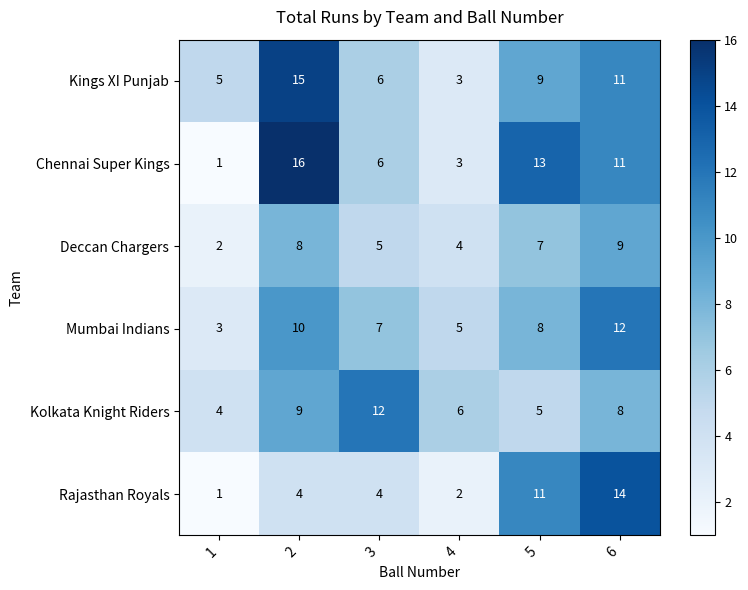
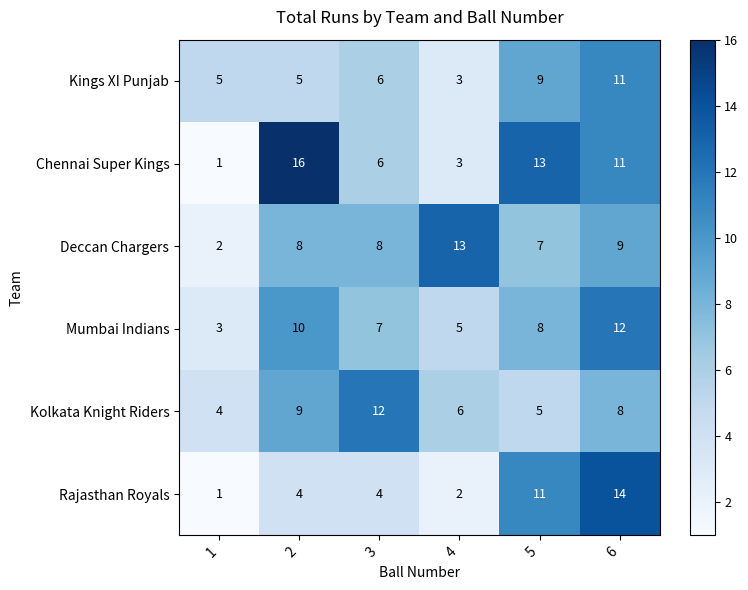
  {
    "Kings XI Punjab": {
      "1": 5,
-     "2": 15,
+     "2": 5,
      "3": 6,
      "4": 3,
      "5": 9,
      "6": 11
    },
    "Chennai Super Kings": {
      "1": 1,
      "2": 16,
      "3": 6,
      "4": 3,
      "5": 13,
      "6": 11
    },
    "Deccan Chargers": {
      "1": 2,
      "2": 8,
-     "3": 5,
-     "4": 4,
+     "3": 8,
+     "4": 13,
      "5": 7,
      "6": 9
    },
    "Mumbai Indians": {
      "1": 3,
      "2": 10,
      "3": 7,
      "4": 5,
      "5": 8,
      "6": 12
    },
    "Kolkata Knight Riders": {
      "1": 4,
      "2": 9,
      "3": 12,
      "4": 6,
      "5": 5,
      "6": 8
    },
    "Rajasthan Royals": {
      "1": 1,
      "2": 4,
      "3": 4,
      "4": 2,
      "5": 11,
      "6": 14
    }
  }
